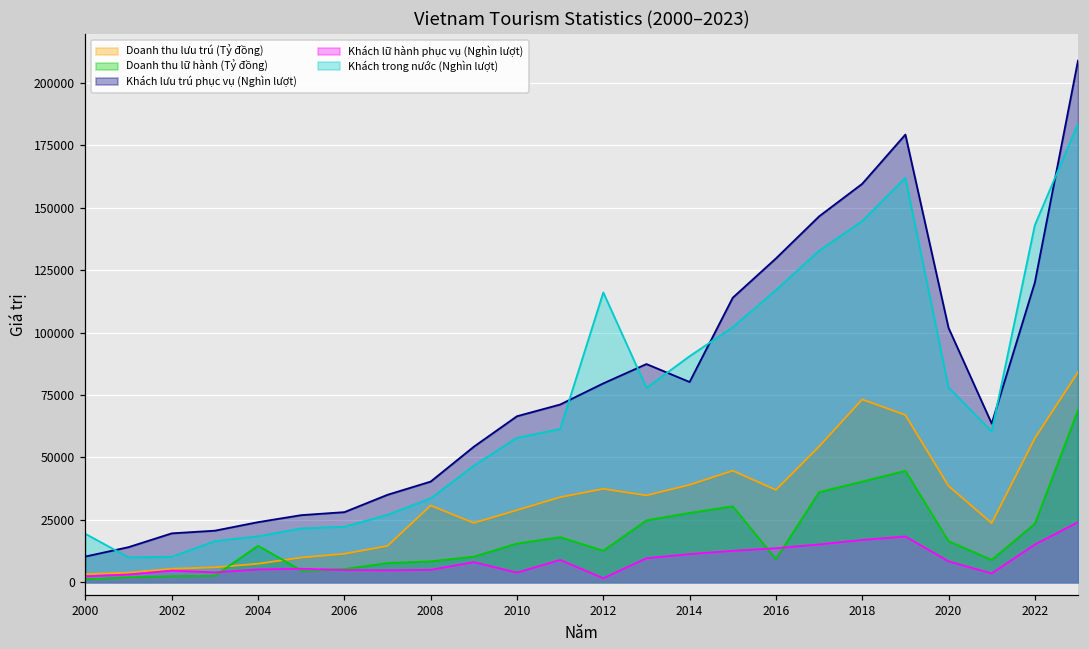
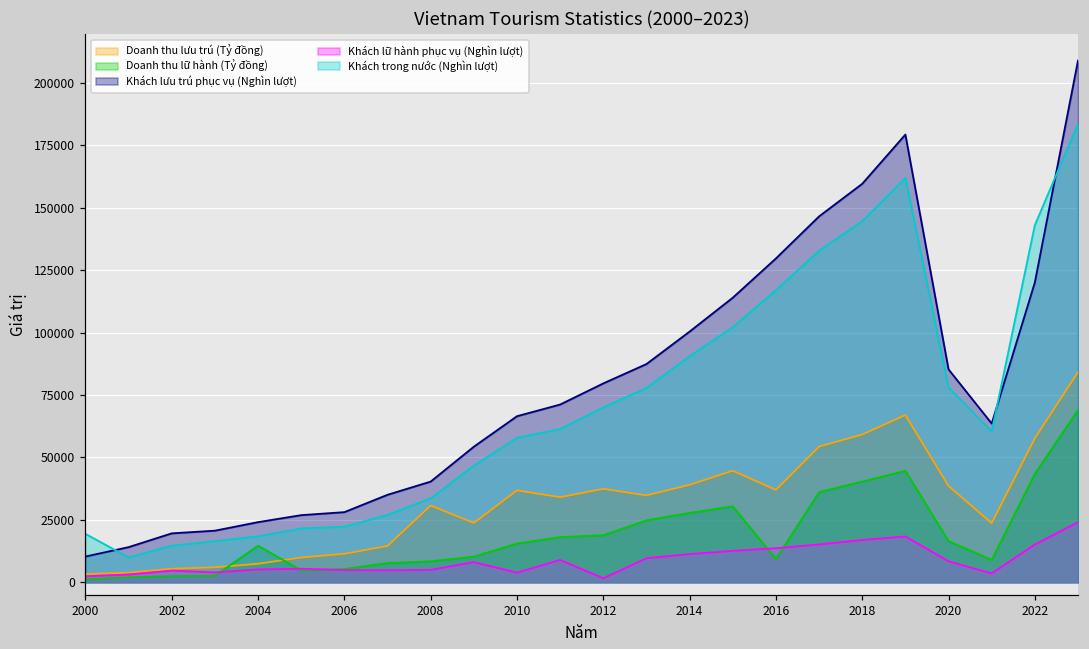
  {
    "Doanh thu lưu trú (Tỷ đồng)": {
      "2004": 7000,
      "2006": 11000,
      "2008": 31000,
-     "2010": 29000,
+     "2010": 37000,
      "2012": 37000,
      "2014": 39000,
      "2016": 37000,
-     "2018": 73000,
+     "2018": 59000,
      "2020": 39000,
      "2022": 58000
    },
    "Doanh thu lữ hành (Tỷ đồng)": {
      "2000": 1000,
      "2002": 2000,
      "2004": 15000,
      "2008": 8000,
      "2010": 16000,
-     "2012": 13000,
+     "2012": 19000,
      "2014": 28000,
      "2016": 9000,
      "2018": 40000,
      "2020": 16000,
-     "2022": 23000
+     "2022": 44000
    },
    "Khách lưu trú phục vụ (Nghìn lượt)": {
      "2000": 10000,
      "2002": 20000,
      "2004": 24000,
      "2006": 28000,
      "2008": 40000,
      "2010": 67000,
      "2012": 80000,
-     "2014": 80000,
+     "2014": 100000,
      "2016": 130000,
      "2018": 160000,
-     "2020": 102000,
+     "2020": 85000,
      "2022": 120000
    },
    "Khách lữ hành phục vụ (Nghìn lượt)": {
      "2004": 5000,
      "2008": 5000,
      "2010": 4000,
      "2012": 2000,
      "2014": 11000,
      "2016": 14000,
      "2018": 17000,
      "2020": 8000,
      "2022": 15000
    },
    "Khách trong nước (Nghìn lượt)": {
      "2000": 19000,
-     "2002": 10000,
+     "2002": 15000,
      "2004": 18000,
      "2006": 22000,
      "2008": 34000,
      "2010": 58000,
-     "2012": 116000,
+     "2012": 70000,
      "2014": 91000,
      "2016": 117000,
      "2018": 145000,
      "2020": 78000,
      "2022": 143000
    }
  }
